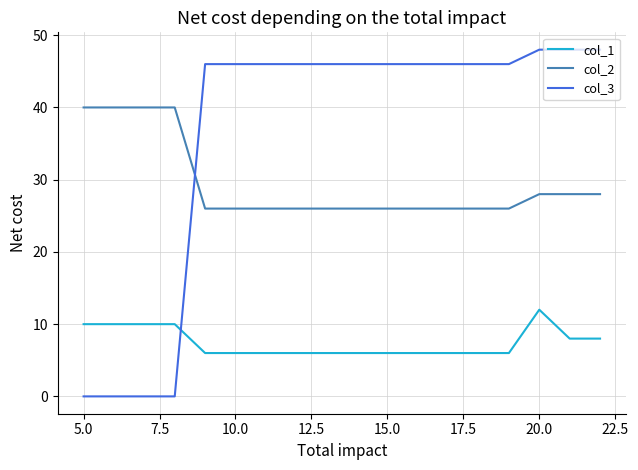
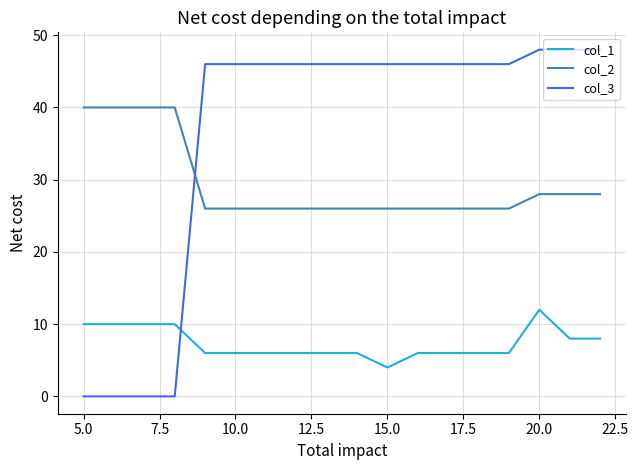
  {
    "col_1": {
      "5.0": 10,
      "10.0": 6,
-     "15.0": 6,
+     "15.0": 4,
      "20.0": 12
    }
  }
